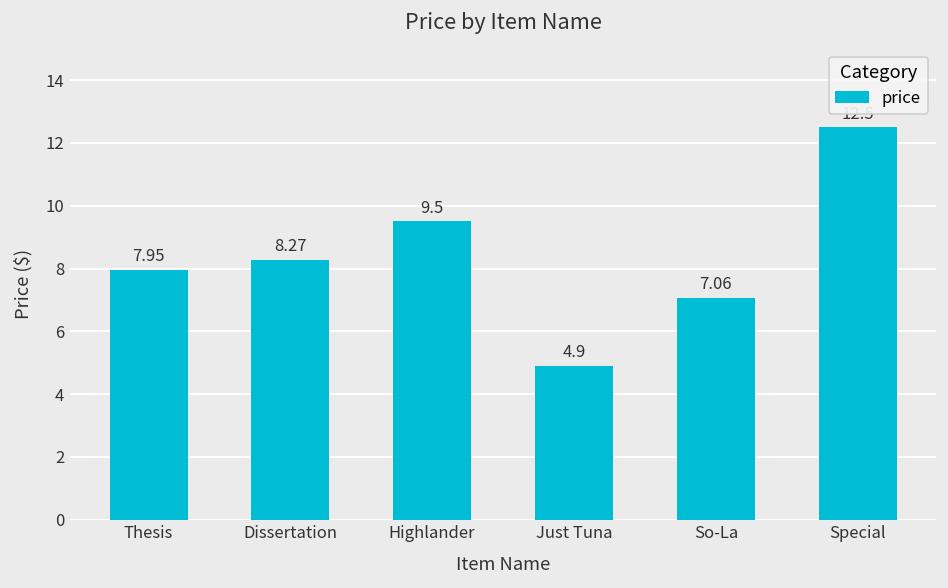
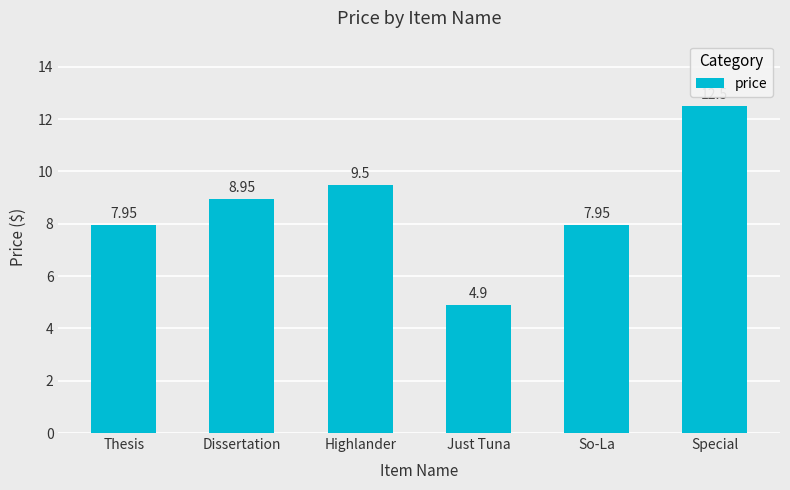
  {
    "Thesis": 7.95,
-   "Dissertation": 8.27,
+   "Dissertation": 8.95,
    "Highlander": 9.5,
    "Just Tuna": 4.9,
-   "So-La": 7.06
+   "So-La": 7.95
  }
